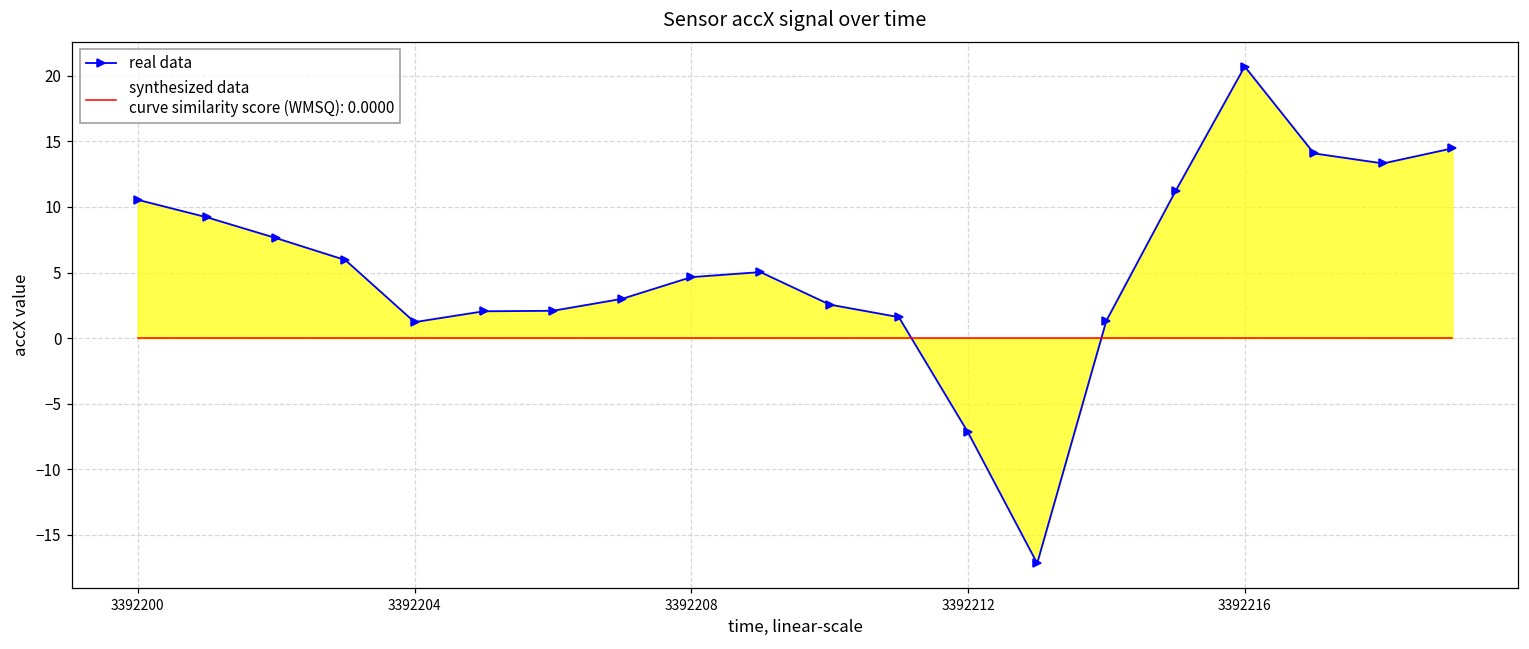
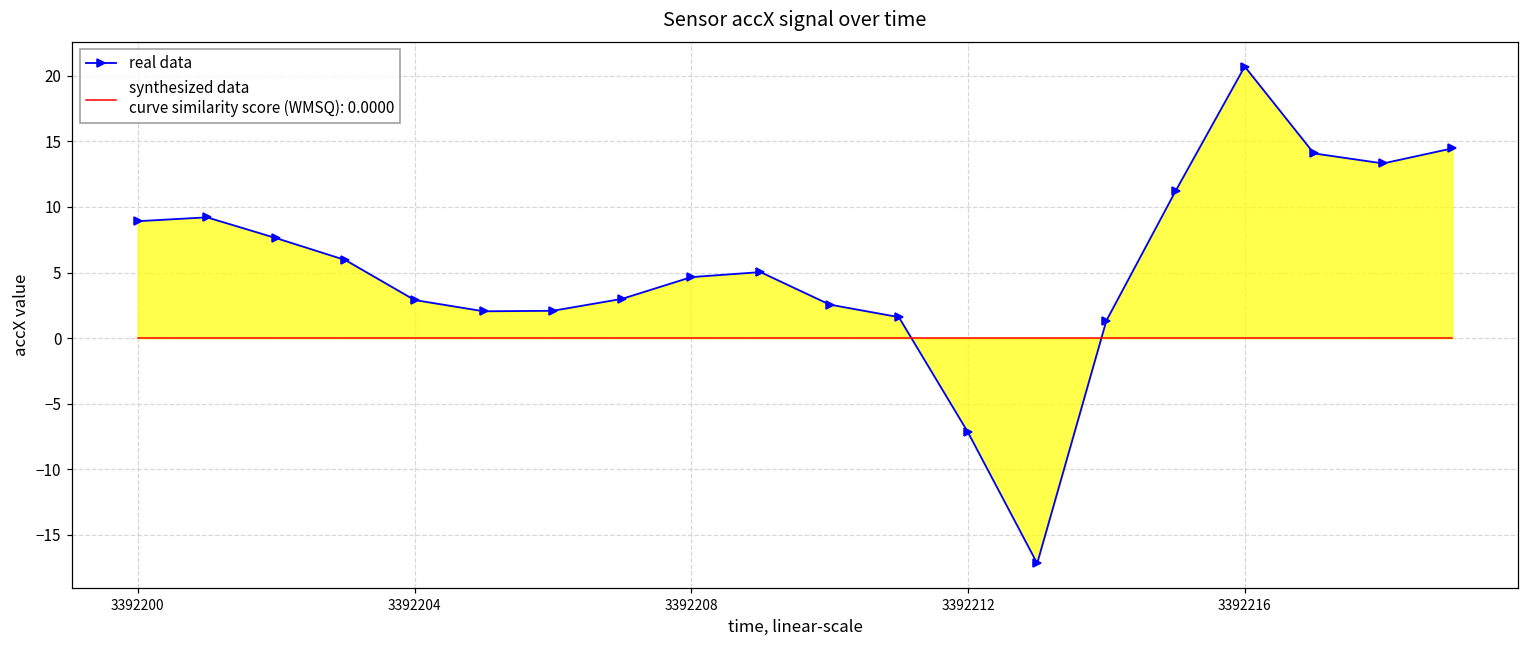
  {
    "real data": {
-     "3392200": 10.5,
-     "3392204": 1.2,
+     "3392200": 8.9,
+     "3392204": 2.9,
      "3392212": -7.2
    },
    "synthesized data curve similarity score (WMSQ): 0.0000": {
      "3392200": 0.0,
      "3392204": 0.0,
      "3392208": 0.0,
      "3392216": 0.0
    }
  }
